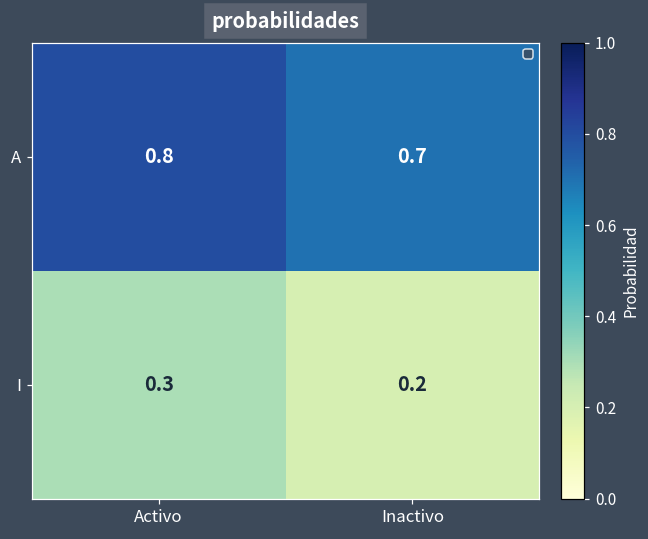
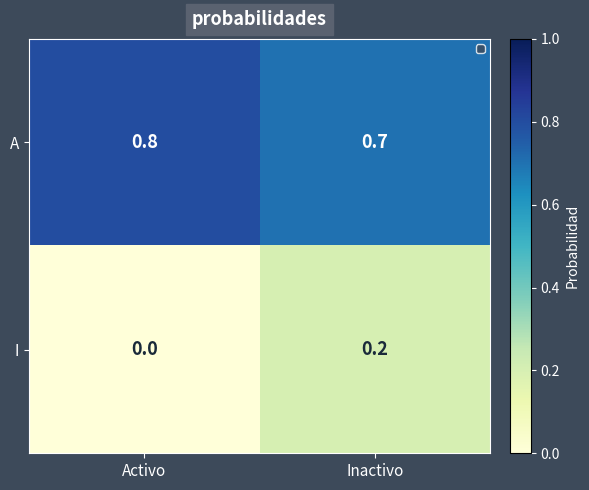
  {
    "A": {
      "Activo": 0.8,
      "Inactivo": 0.7
    },
    "I": {
-     "Activo": 0.3,
+     "Activo": 0.0,
      "Inactivo": 0.2
    }
  }
